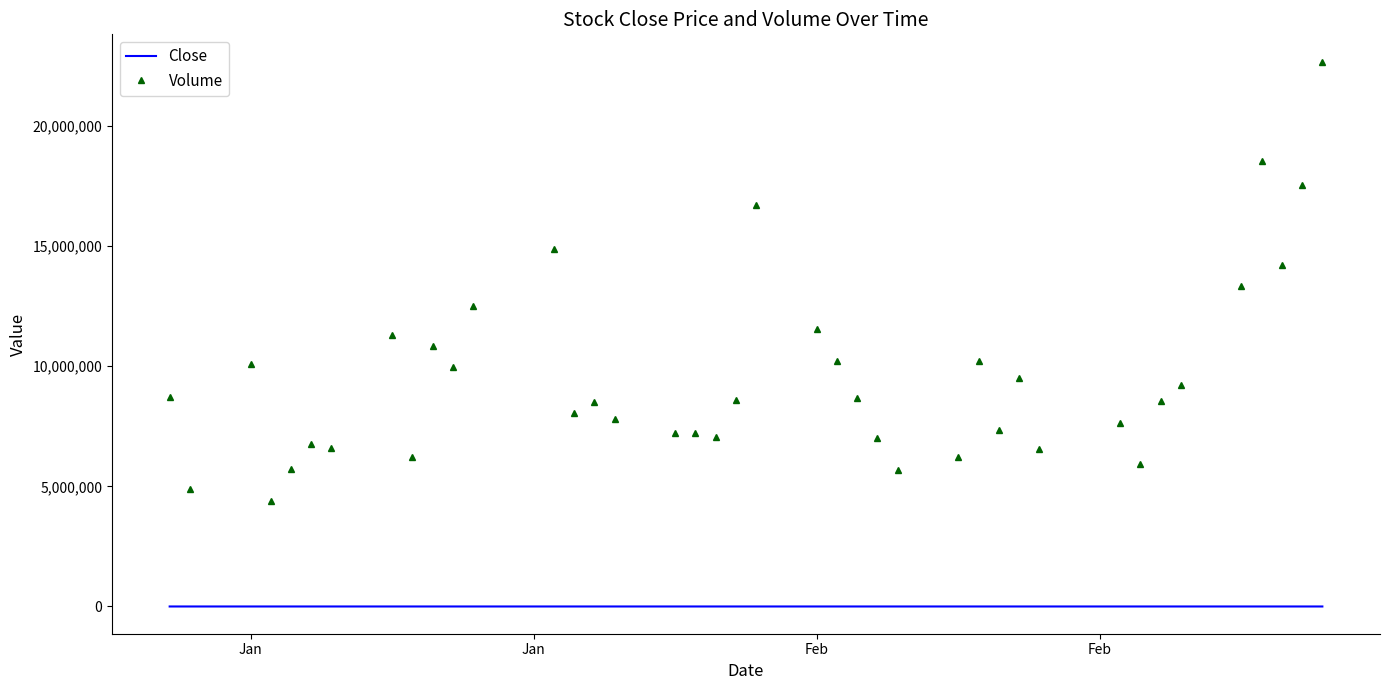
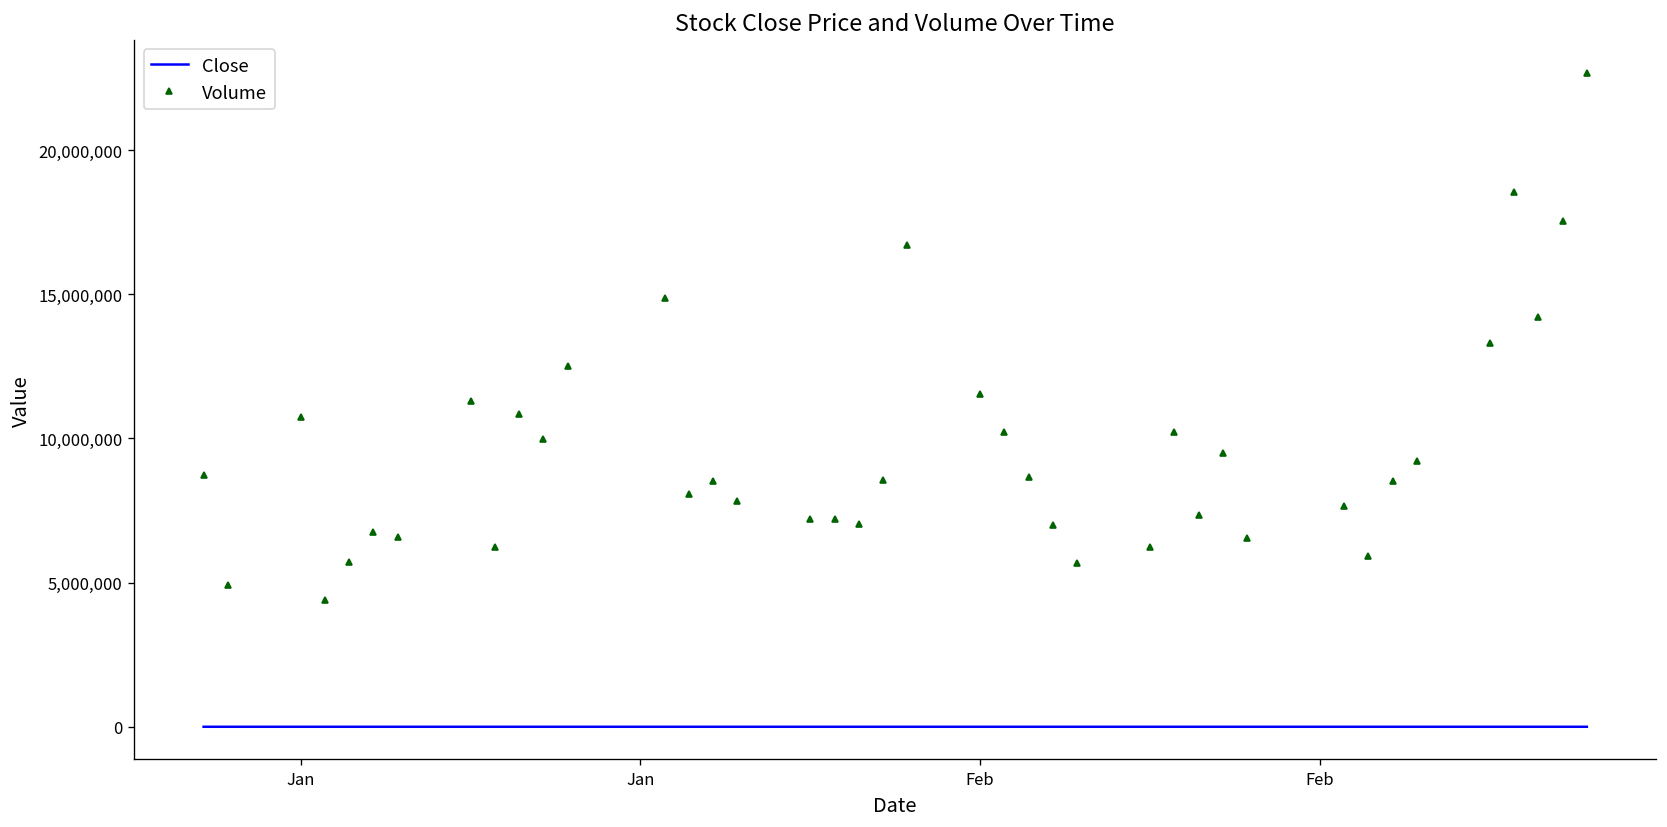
  {
    "Close": {
      "Jan": "0",
      "Feb": "0"
    },
    "Volume": {
-     "Jan": "10,100,000",
+     "Jan": "10,800,000",
      "Feb": "11,500,000"
    }
  }
